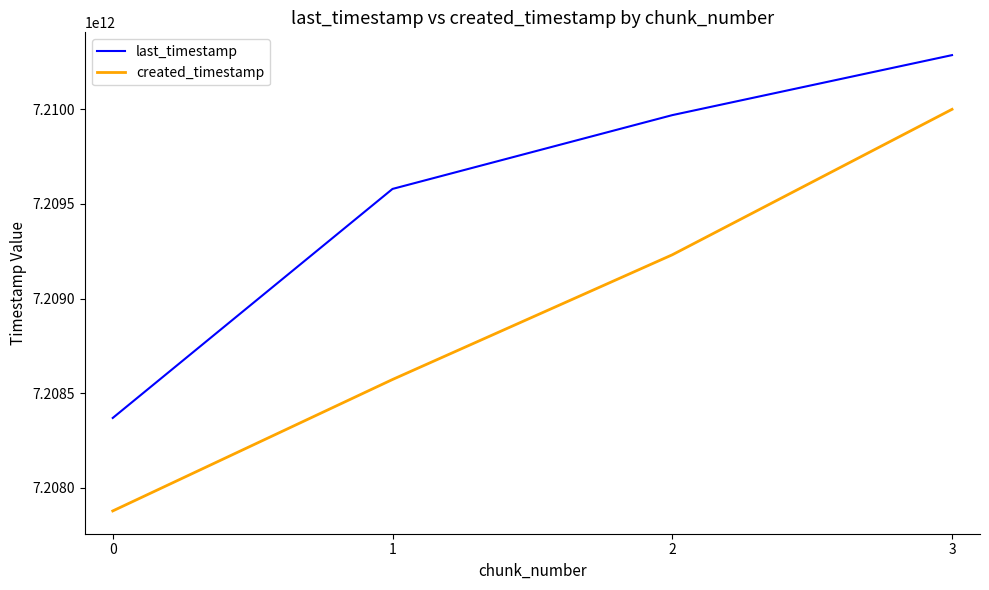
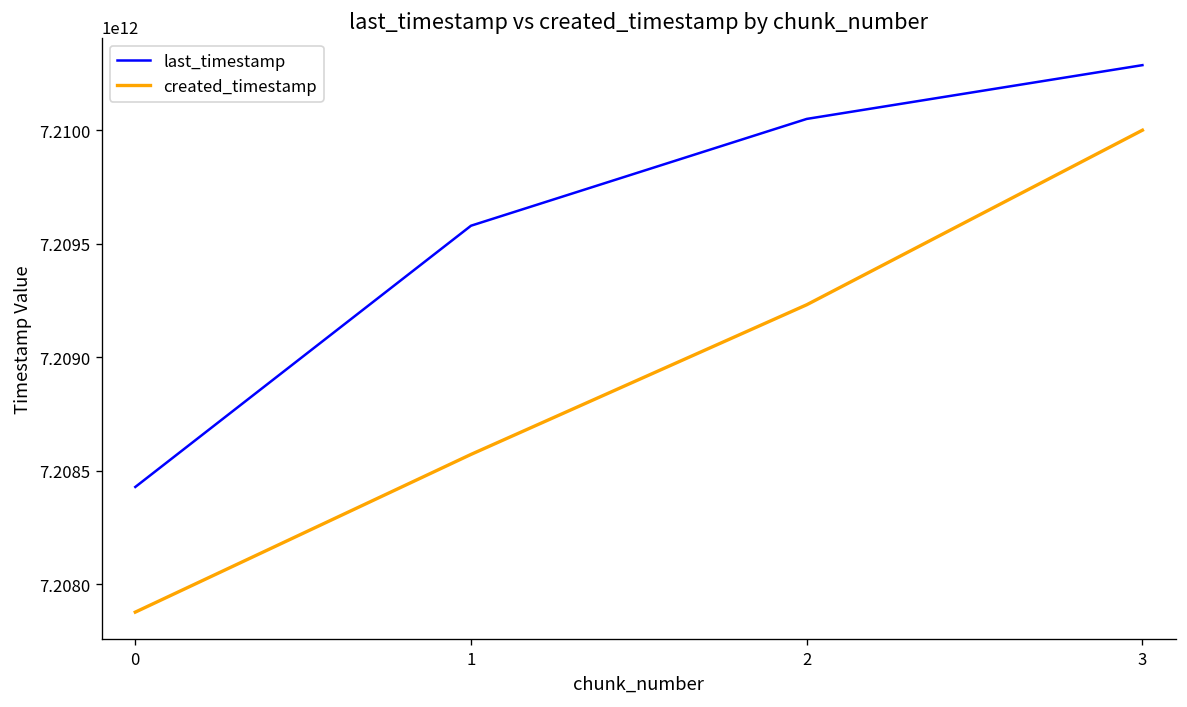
  {
    "last_timestamp": {
-     "0": 7208370000000,
+     "0": 7208430000000,
      "1": 7209580000000,
-     "2": 7209970000000,
+     "2": 7210050000000,
      "3": 7210290000000
    },
    "created_timestamp": {
      "0": 7207880000000,
      "1": 7208570000000,
      "2": 7209230000000,
      "3": 7210000000000
    }
  }
